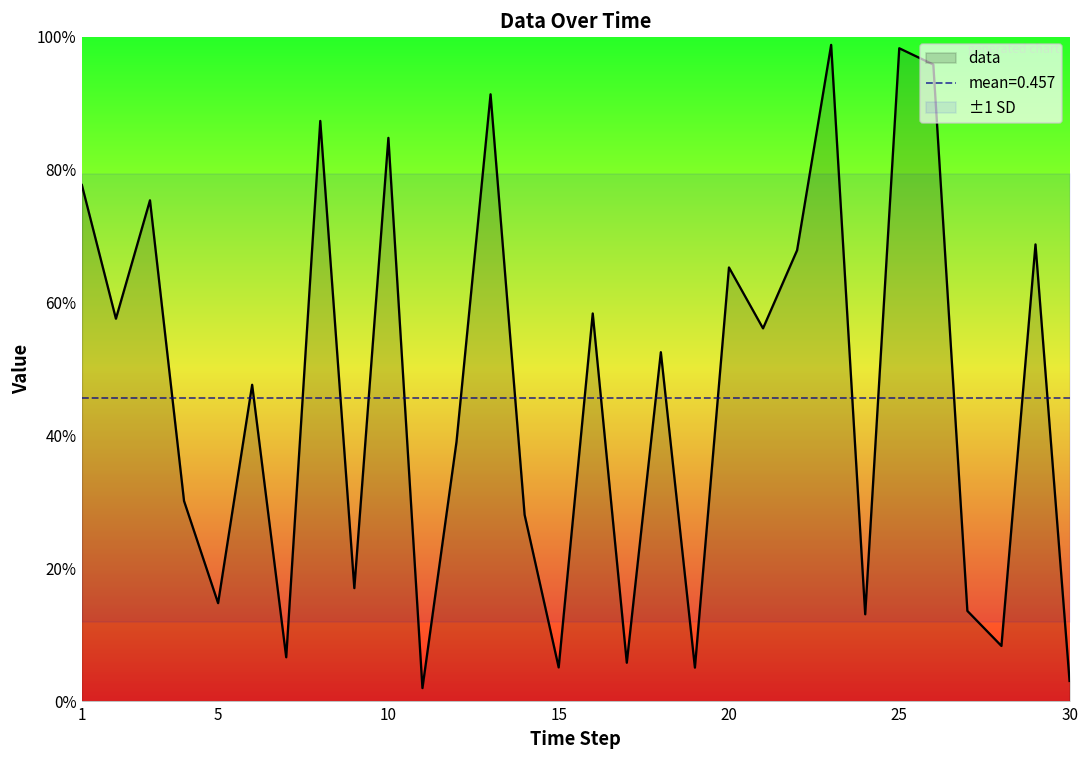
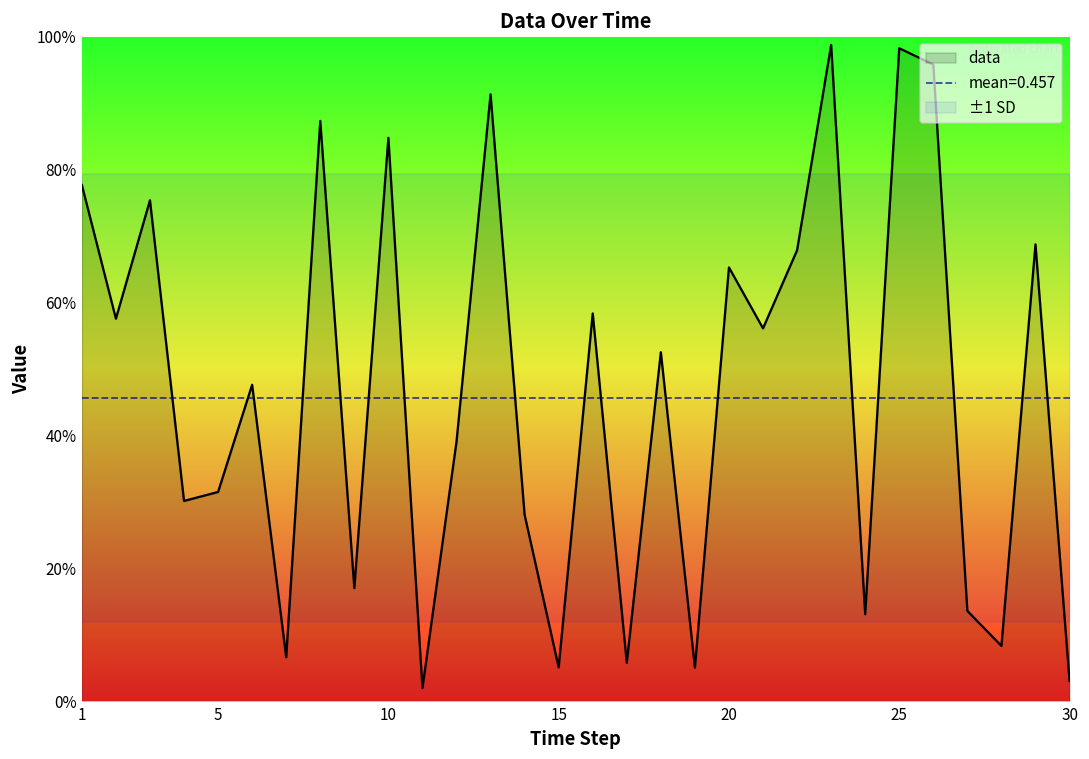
  {
    "data": {
      "1": "78%",
-     "5": "15%",
+     "5": "32%",
      "10": "85%",
      "15": "5%",
      "20": "65%",
      "25": "98%",
      "30": "3%"
    },
    "±1 SD": {
      "1": "79%",
      "5": "79%",
      "10": "79%",
      "15": "79%",
      "20": "79%",
      "25": "79%",
      "30": "79%"
    }
  }
